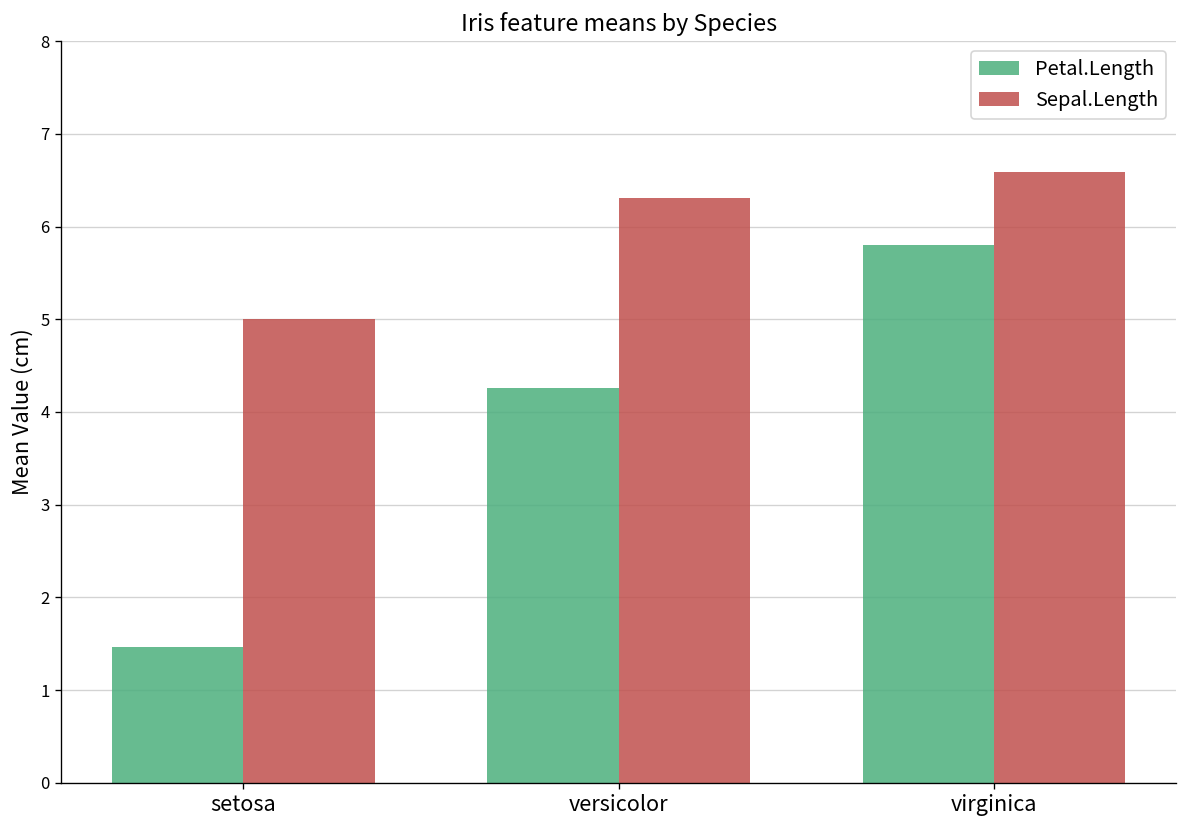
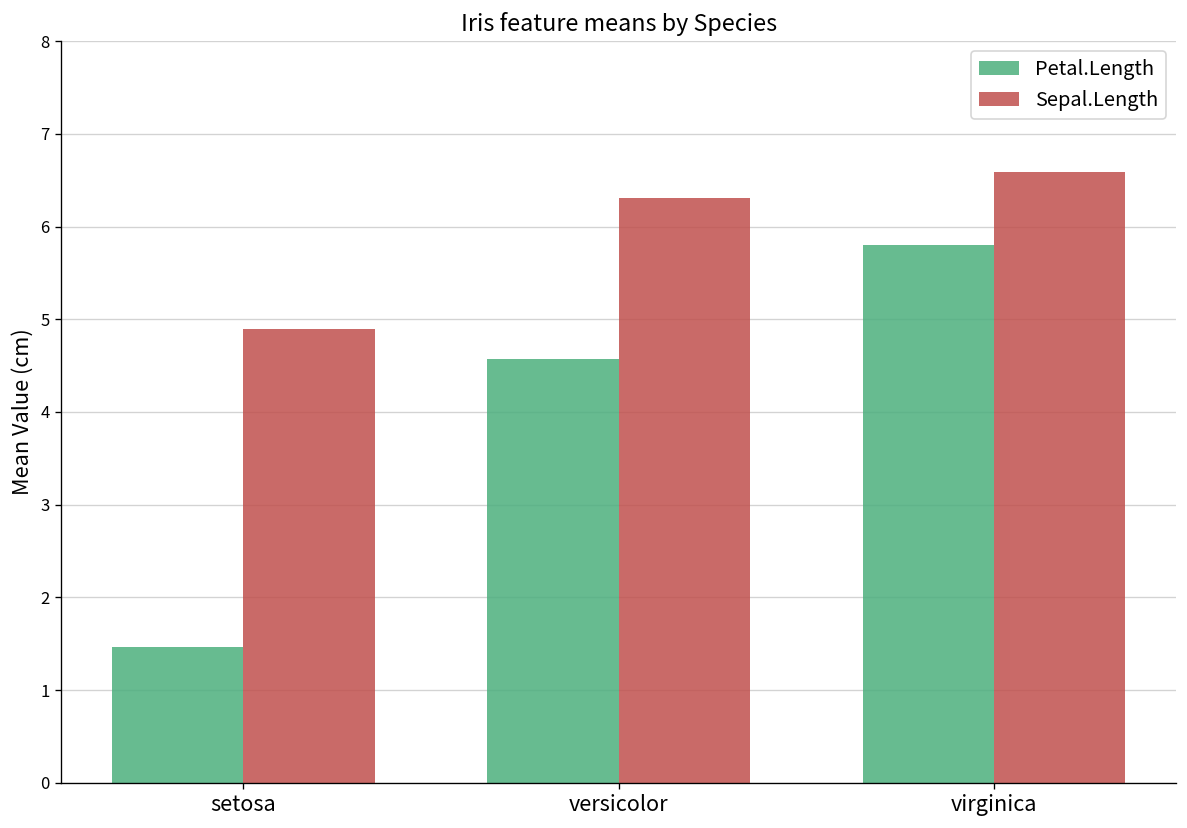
  {
    "Petal.Length": {
      "setosa": 1.5,
-     "versicolor": 4.3,
+     "versicolor": 4.6,
      "virginica": 5.8
    },
    "Sepal.Length": {
-     "setosa": 5.0,
+     "setosa": 4.9,
      "versicolor": 6.3,
      "virginica": 6.6
    }
  }
